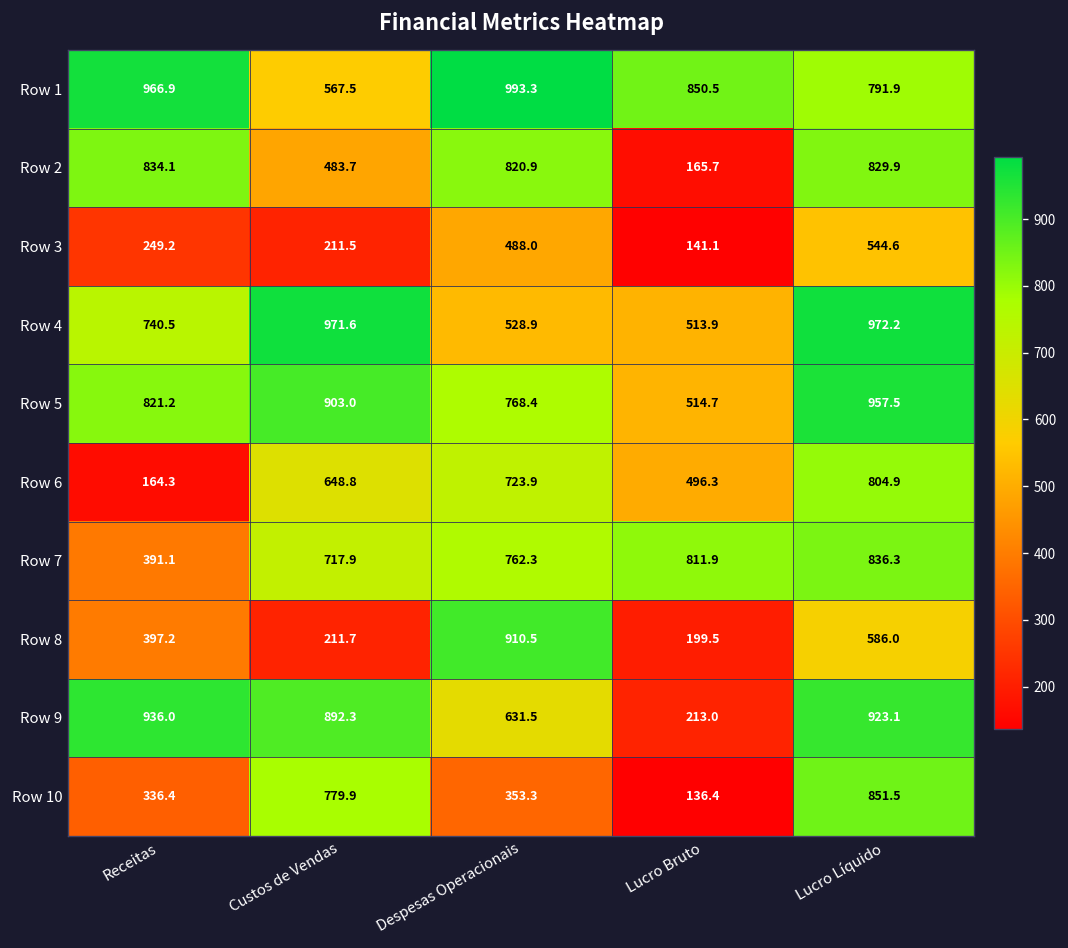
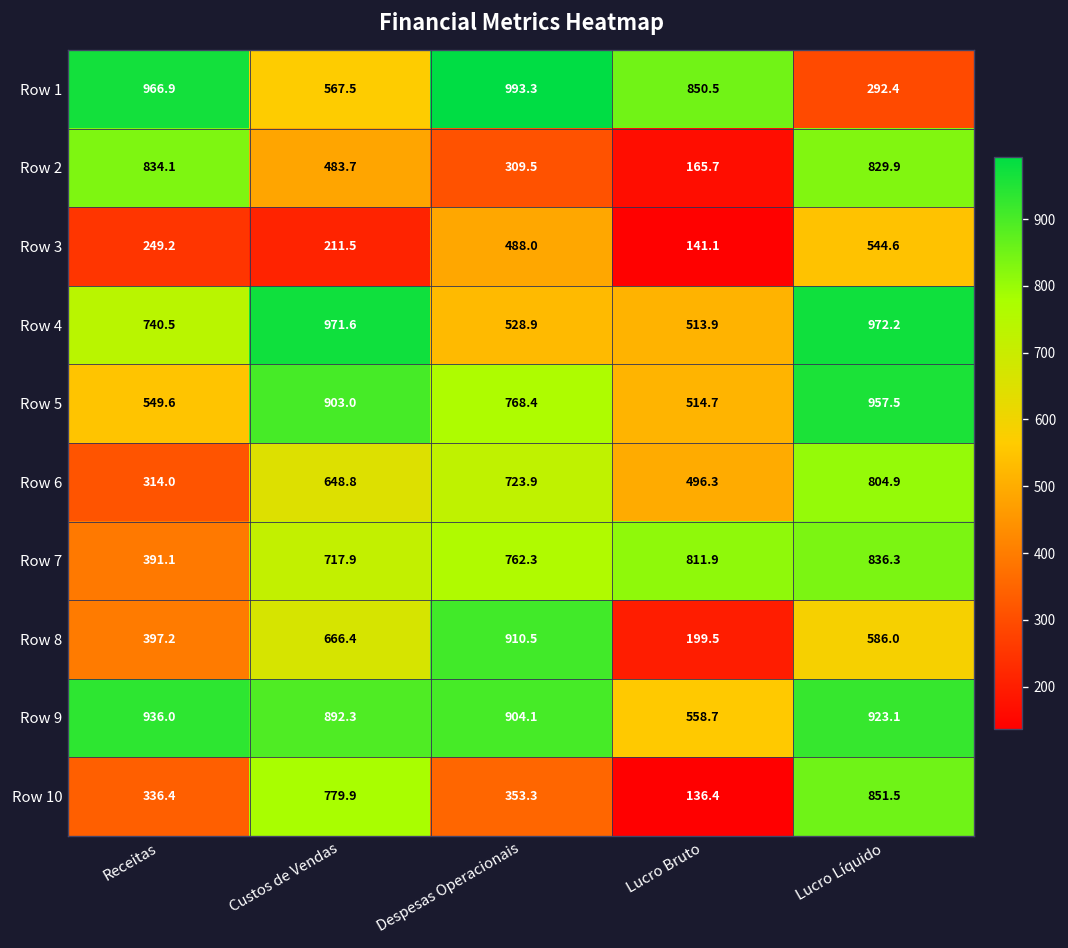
  {
    "Row 1": {
      "Receitas": 966.9,
      "Custos de Vendas": 567.5,
      "Despesas Operacionais": 993.3,
      "Lucro Bruto": 850.5,
-     "Lucro Líquido": 791.9
+     "Lucro Líquido": 292.4
    },
    "Row 2": {
      "Receitas": 834.1,
      "Custos de Vendas": 483.7,
-     "Despesas Operacionais": 820.9,
+     "Despesas Operacionais": 309.5,
      "Lucro Bruto": 165.7,
      "Lucro Líquido": 829.9
    },
    "Row 3": {
      "Receitas": 249.2,
      "Custos de Vendas": 211.5,
      "Despesas Operacionais": 488.0,
      "Lucro Bruto": 141.1,
      "Lucro Líquido": 544.6
    },
    "Row 4": {
      "Receitas": 740.5,
      "Custos de Vendas": 971.6,
      "Despesas Operacionais": 528.9,
      "Lucro Bruto": 513.9,
      "Lucro Líquido": 972.2
    },
    "Row 5": {
-     "Receitas": 821.2,
+     "Receitas": 549.6,
      "Custos de Vendas": 903.0,
      "Despesas Operacionais": 768.4,
      "Lucro Bruto": 514.7,
      "Lucro Líquido": 957.5
    },
    "Row 6": {
-     "Receitas": 164.3,
+     "Receitas": 314.0,
      "Custos de Vendas": 648.8,
      "Despesas Operacionais": 723.9,
      "Lucro Bruto": 496.3,
      "Lucro Líquido": 804.9
    },
    "Row 7": {
      "Receitas": 391.1,
      "Custos de Vendas": 717.9,
      "Despesas Operacionais": 762.3,
      "Lucro Bruto": 811.9,
      "Lucro Líquido": 836.3
    },
    "Row 8": {
      "Receitas": 397.2,
-     "Custos de Vendas": 211.7,
+     "Custos de Vendas": 666.4,
      "Despesas Operacionais": 910.5,
      "Lucro Bruto": 199.5,
      "Lucro Líquido": 586.0
    },
    "Row 9": {
      "Receitas": 936.0,
      "Custos de Vendas": 892.3,
-     "Despesas Operacionais": 631.5,
-     "Lucro Bruto": 213.0,
+     "Despesas Operacionais": 904.1,
+     "Lucro Bruto": 558.7,
      "Lucro Líquido": 923.1
    },
    "Row 10": {
      "Receitas": 336.4,
      "Custos de Vendas": 779.9,
      "Despesas Operacionais": 353.3,
      "Lucro Bruto": 136.4,
      "Lucro Líquido": 851.5
    }
  }
